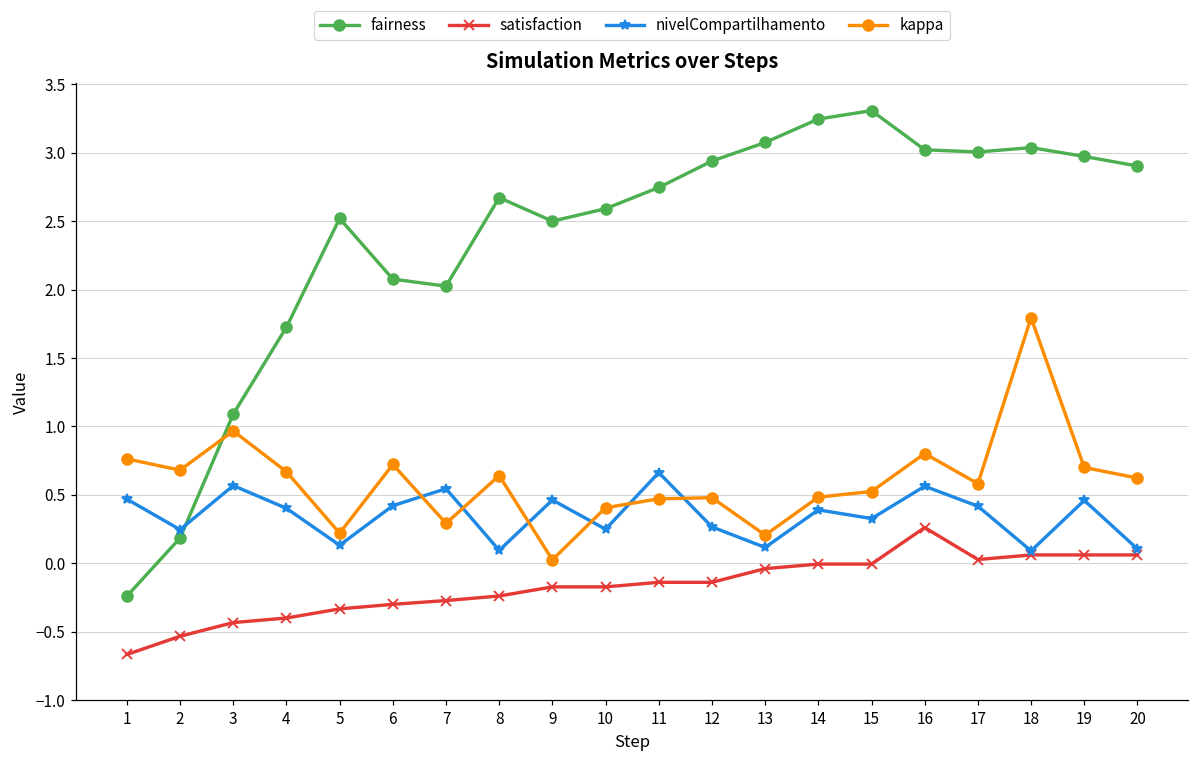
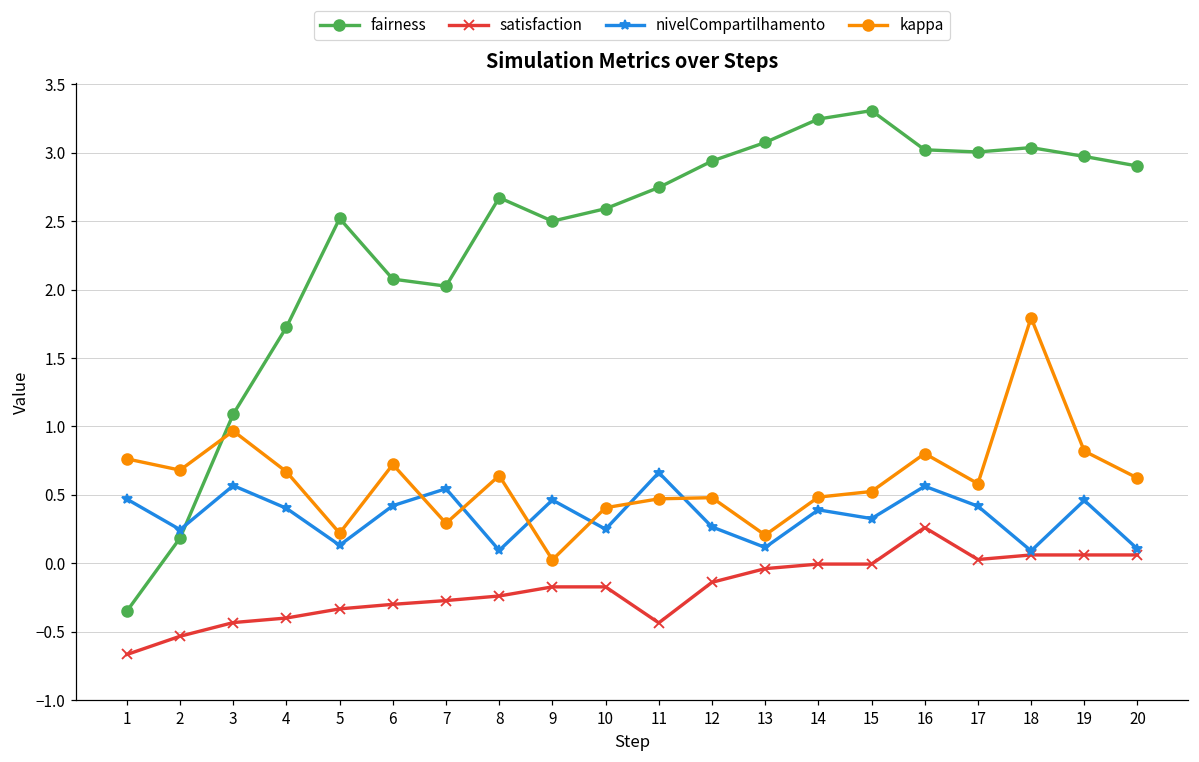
  {
    "fairness": {
-     "1": -0.24,
+     "1": -0.35,
      "2": 0.18,
      "3": 1.09,
      "4": 1.73,
      "5": 2.52,
      "6": 2.08,
      "7": 2.03,
      "8": 2.67,
      "9": 2.50,
      "10": 2.59,
      "11": 2.75,
      "12": 2.94,
      "13": 3.08,
      "14": 3.25,
      "15": 3.31,
      "16": 3.02,
      "17": 3.01,
      "18": 3.04,
      "19": 2.97,
      "20": 2.90
    },
    "satisfaction": {
      "1": -0.67,
      "2": -0.53,
      "3": -0.43,
      "4": -0.40,
      "5": -0.33,
      "6": -0.30,
      "7": -0.27,
      "8": -0.24,
      "9": -0.17,
      "10": -0.17,
-     "11": -0.14,
+     "11": -0.44,
      "12": -0.14,
      "13": -0.04,
      "14": -0.01,
      "15": -0.01,
      "16": 0.26,
      "17": 0.03,
      "18": 0.06,
      "19": 0.06,
      "20": 0.06
    },
    "nivelCompartilhamento": {
      "1": 0.47,
      "2": 0.25,
      "3": 0.57,
      "4": 0.40,
      "5": 0.13,
      "6": 0.42,
      "7": 0.55,
      "8": 0.09,
      "9": 0.46,
      "10": 0.25,
      "11": 0.66,
      "12": 0.27,
      "13": 0.12,
      "14": 0.39,
      "15": 0.33,
      "16": 0.56,
      "17": 0.42,
      "18": 0.09,
      "19": 0.46,
      "20": 0.10
    },
    "kappa": {
      "1": 0.76,
      "2": 0.68,
      "3": 0.97,
      "4": 0.67,
      "5": 0.22,
      "6": 0.72,
      "7": 0.29,
      "8": 0.64,
      "9": 0.03,
      "10": 0.41,
      "11": 0.47,
      "12": 0.48,
      "13": 0.21,
      "14": 0.48,
      "15": 0.52,
      "16": 0.80,
      "17": 0.58,
      "18": 1.80,
-     "19": 0.70,
+     "19": 0.82,
      "20": 0.62
    }
  }
